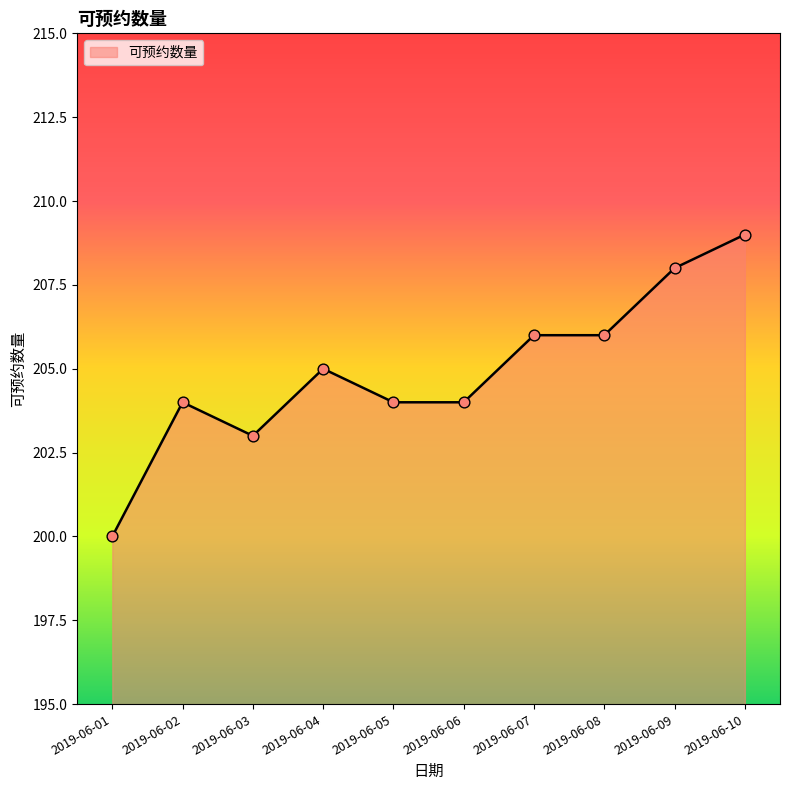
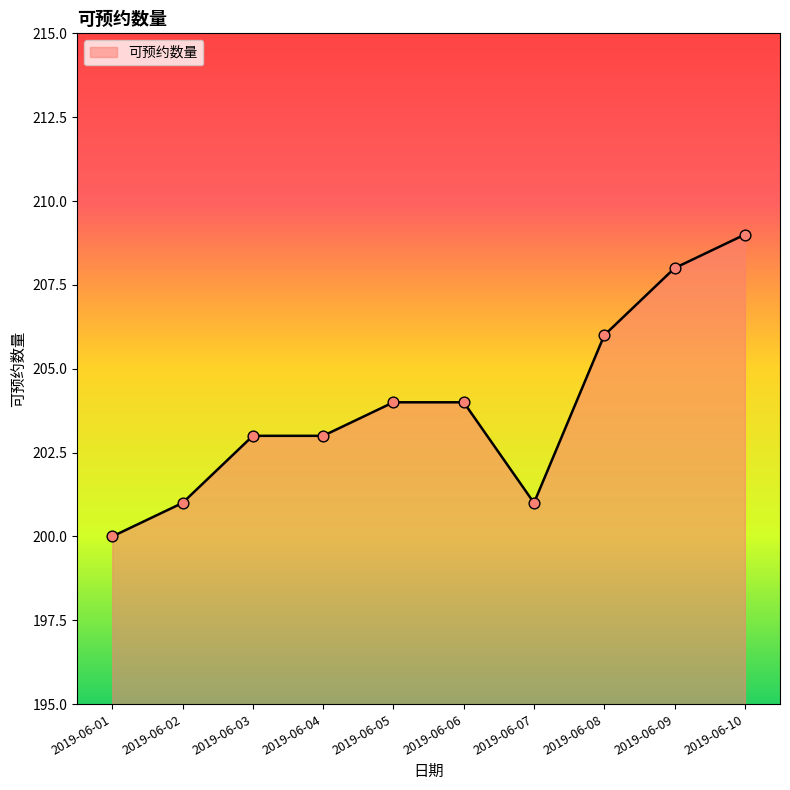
  {
    "2019-06-01": 200,
-   "2019-06-02": 204,
+   "2019-06-02": 201,
    "2019-06-03": 203,
-   "2019-06-04": 205,
+   "2019-06-04": 203,
    "2019-06-05": 204,
    "2019-06-06": 204,
-   "2019-06-07": 206,
+   "2019-06-07": 201,
    "2019-06-08": 206,
    "2019-06-09": 208,
    "2019-06-10": 209
  }
